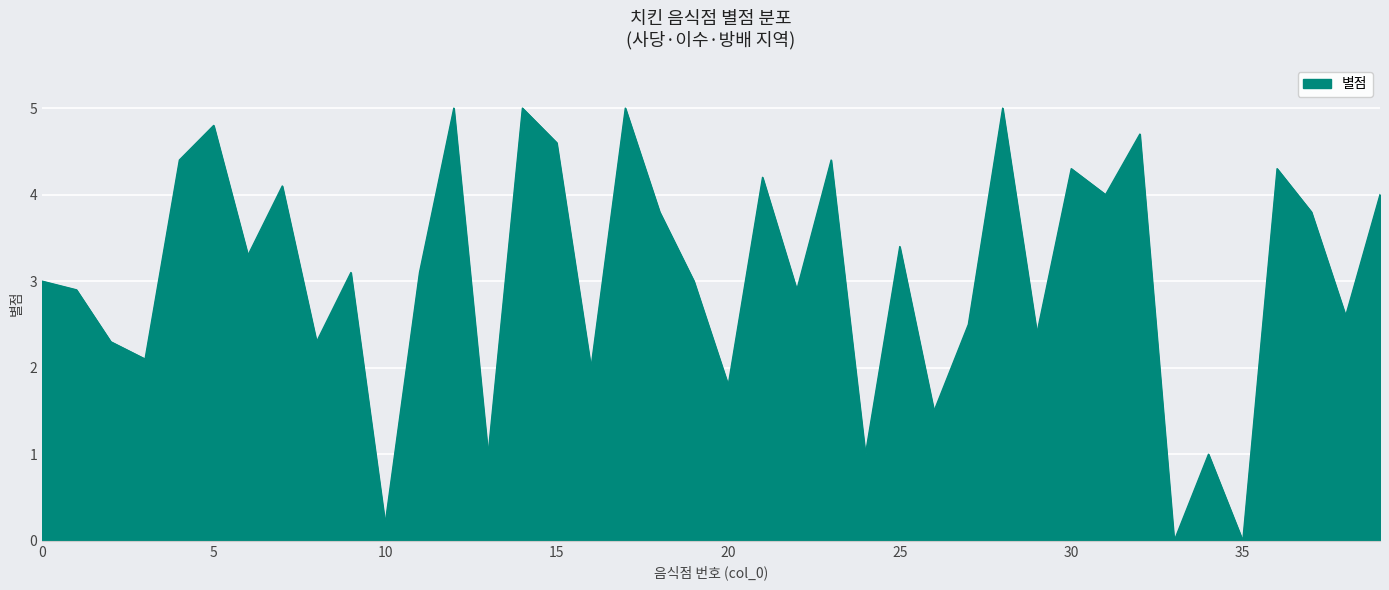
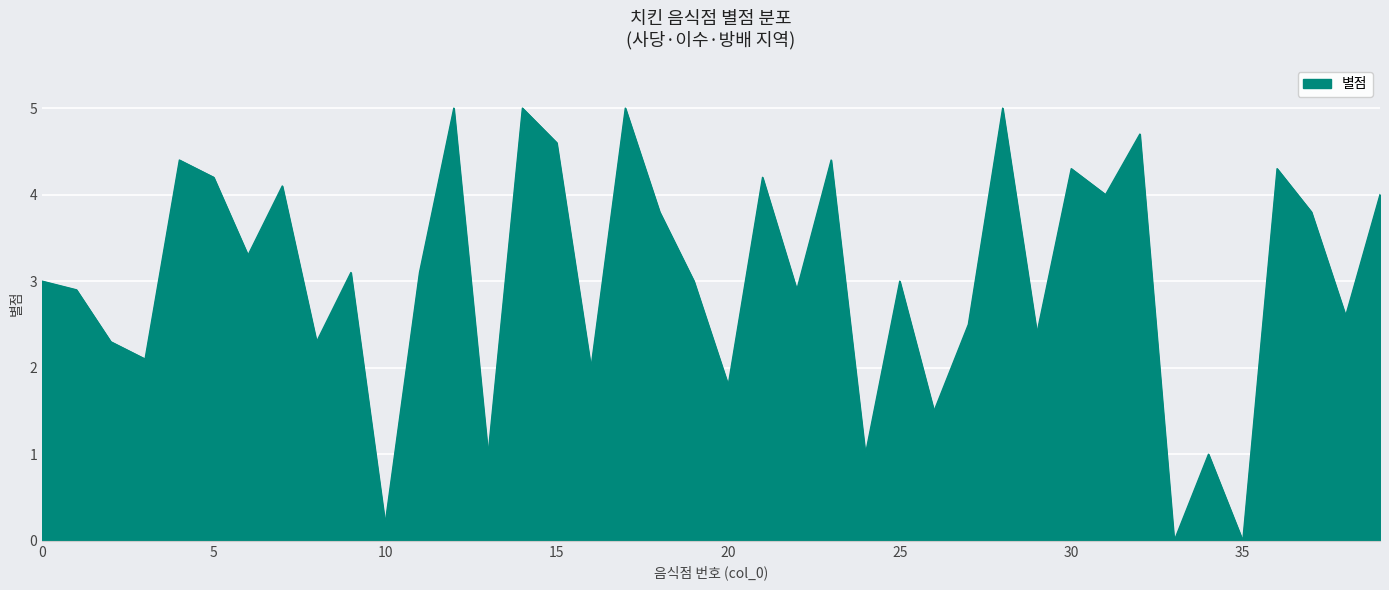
  {
    "0": 3.0,
-   "5": 4.8,
+   "5": 4.2,
    "10": 0.2,
    "15": 4.6,
    "20": 1.8,
-   "25": 3.4,
+   "25": 3.0,
    "30": 4.3,
    "35": 0.0
  }
